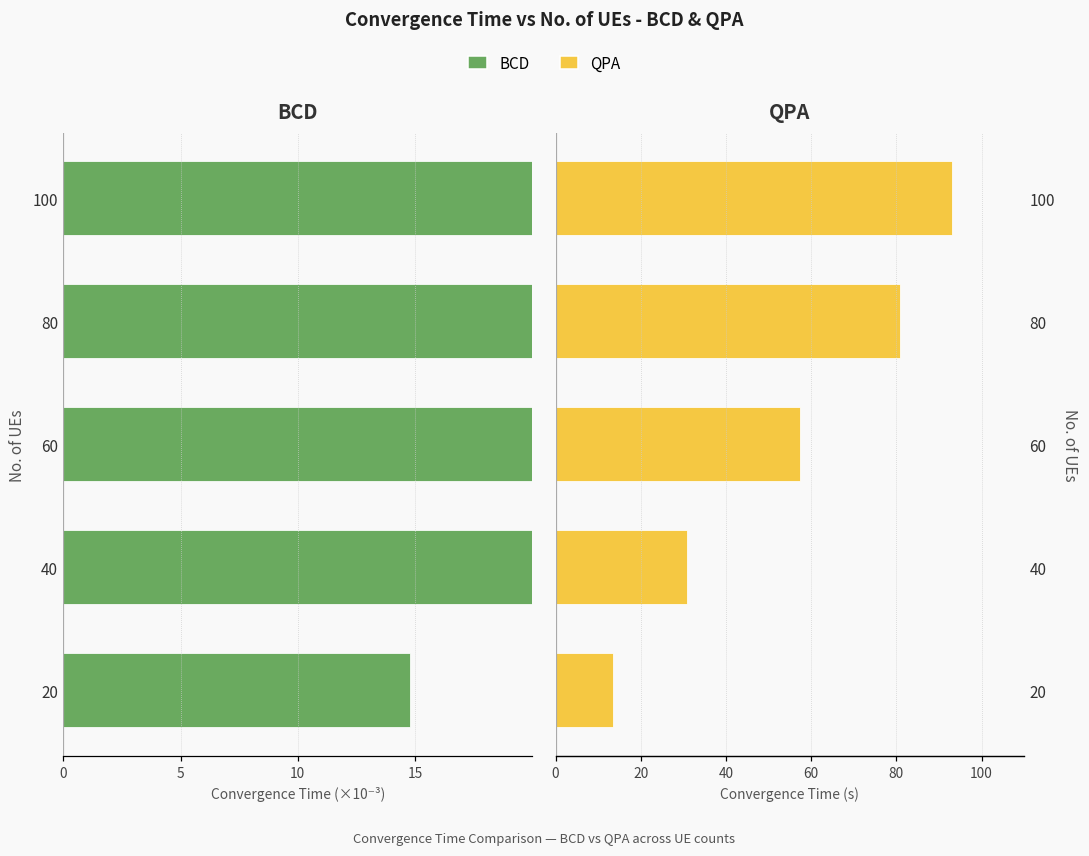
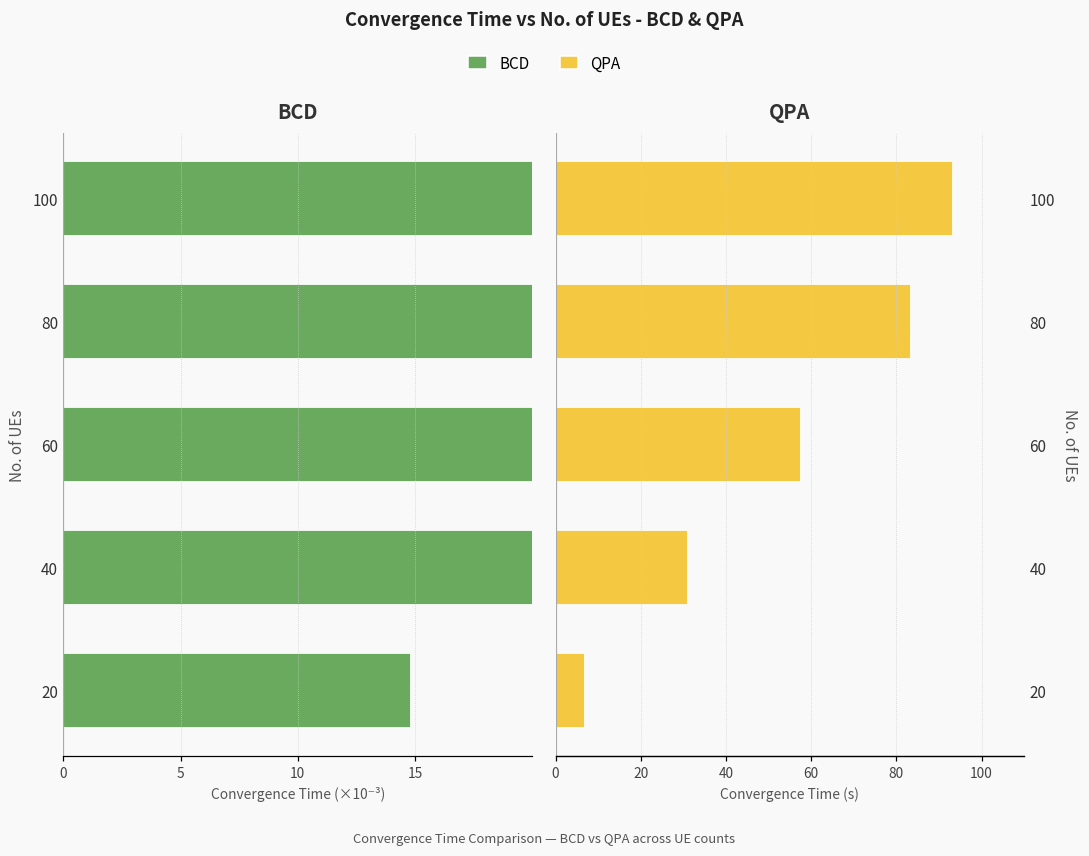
  {
    "QPA": {
      "100": 93,
-     "80": 81,
+     "80": 83,
      "60": 57,
      "40": 31,
-     "20": 14
+     "20": 7
    }
  }
